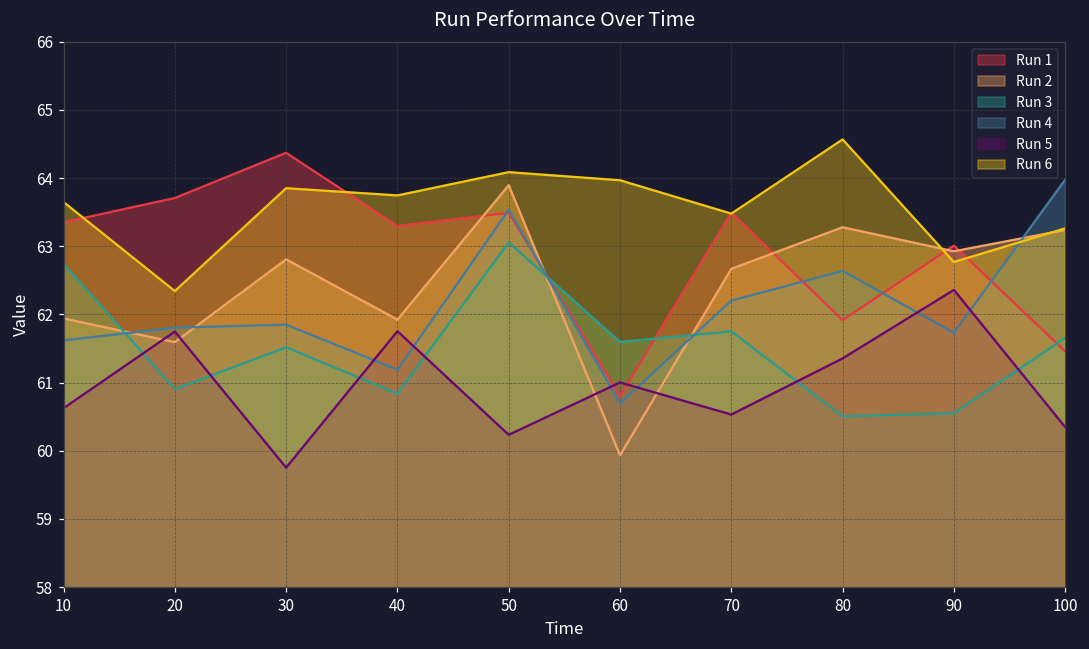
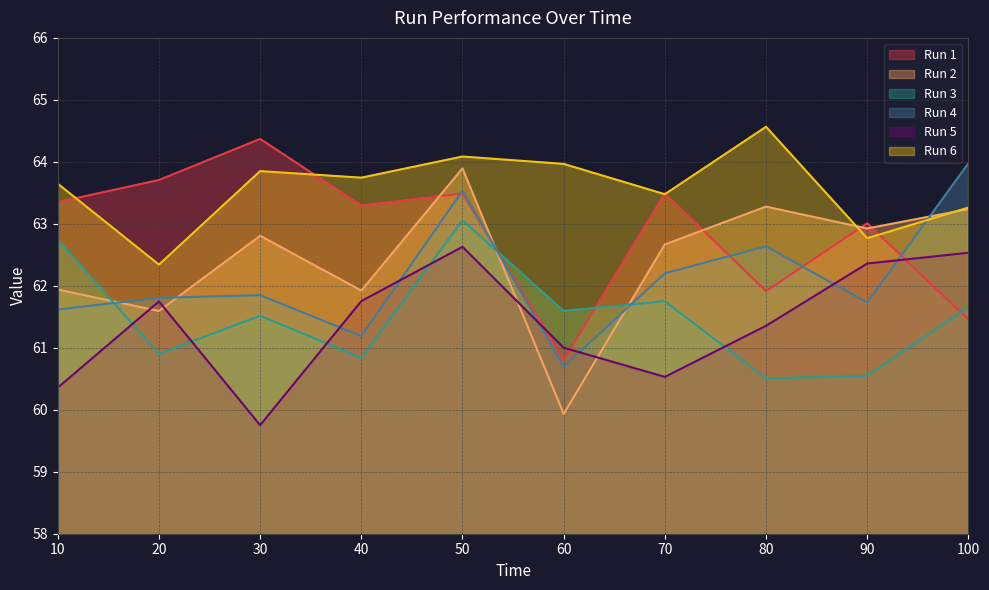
  {
    "Run 1": {
      "10": 63.4,
      "20": 63.7,
      "30": 64.4,
      "40": 63.3,
      "50": 63.5,
      "60": 60.8,
      "80": 61.9,
      "90": 63.0,
      "100": 61.5
    },
    "Run 5": {
-     "10": 60.6,
+     "10": 60.4,
      "20": 61.7,
      "30": 59.8,
      "40": 61.8,
-     "50": 60.2,
+     "50": 62.6,
      "60": 61.0,
      "70": 60.5,
      "80": 61.4,
      "90": 62.4,
-     "100": 60.3
+     "100": 62.5
    }
  }
